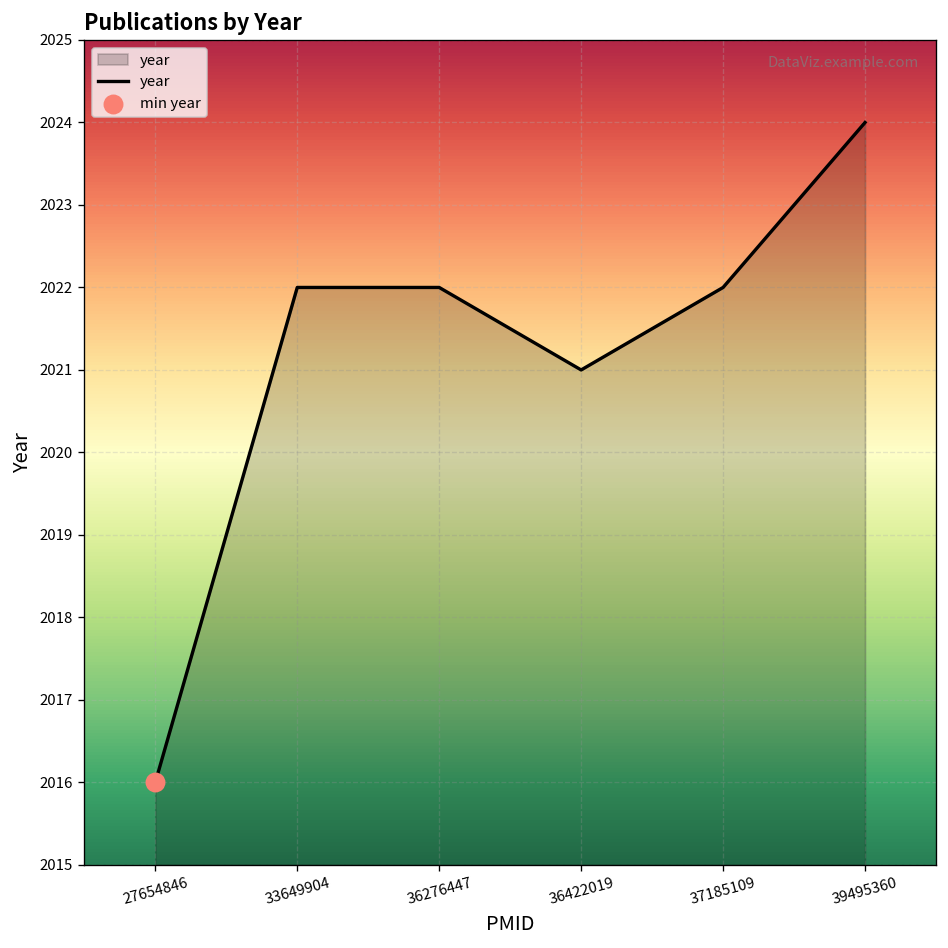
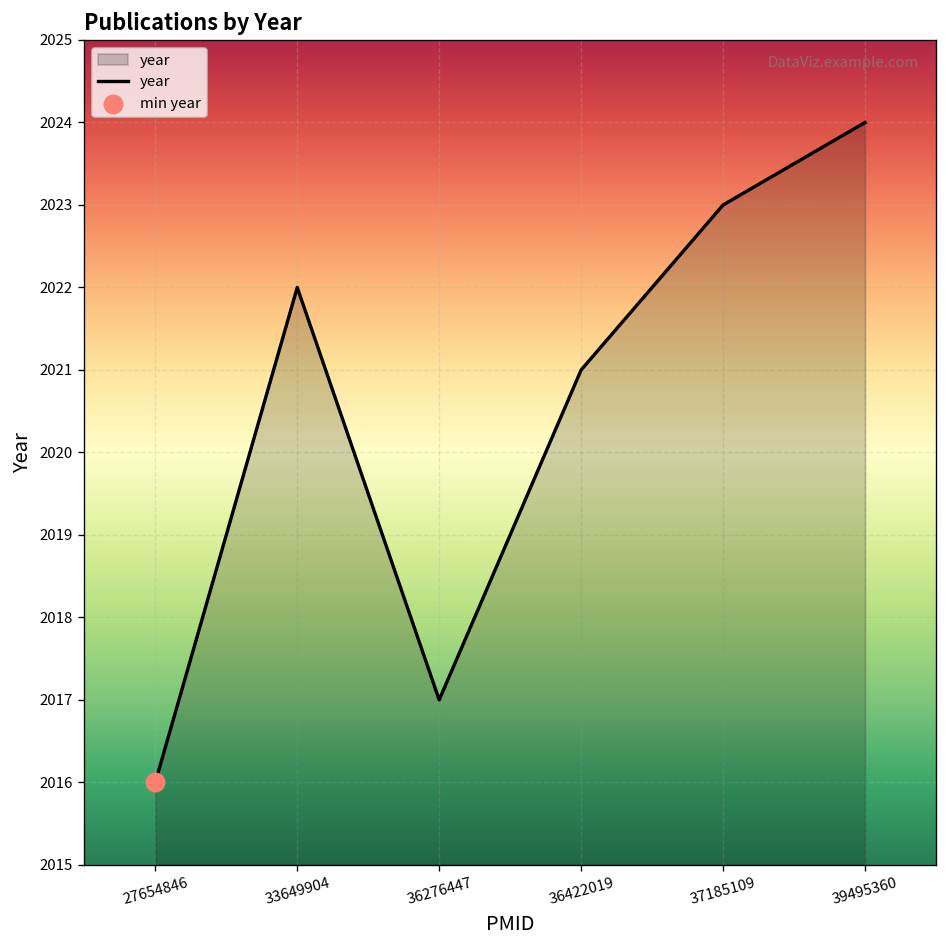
  {
    "year": {
      "33649904": 2022,
-     "36276447": 2022,
+     "36276447": 2017,
      "36422019": 2021,
-     "37185109": 2022,
+     "37185109": 2023,
      "39495360": 2024
    }
  }
